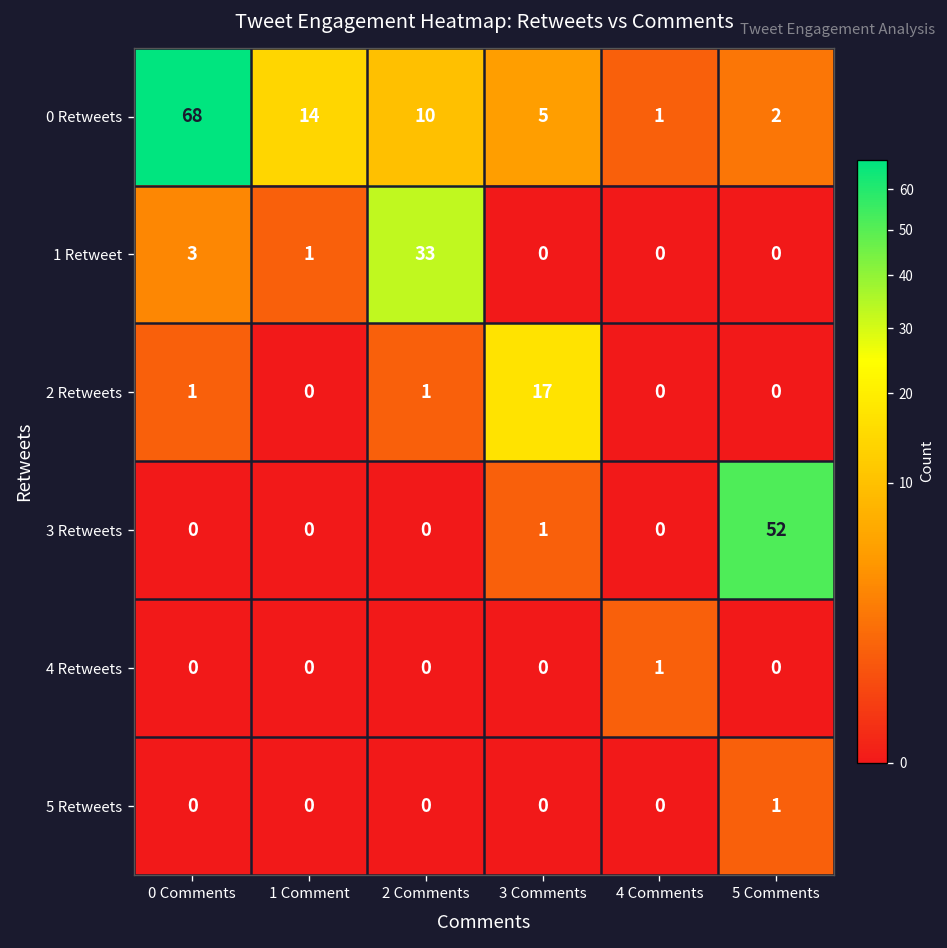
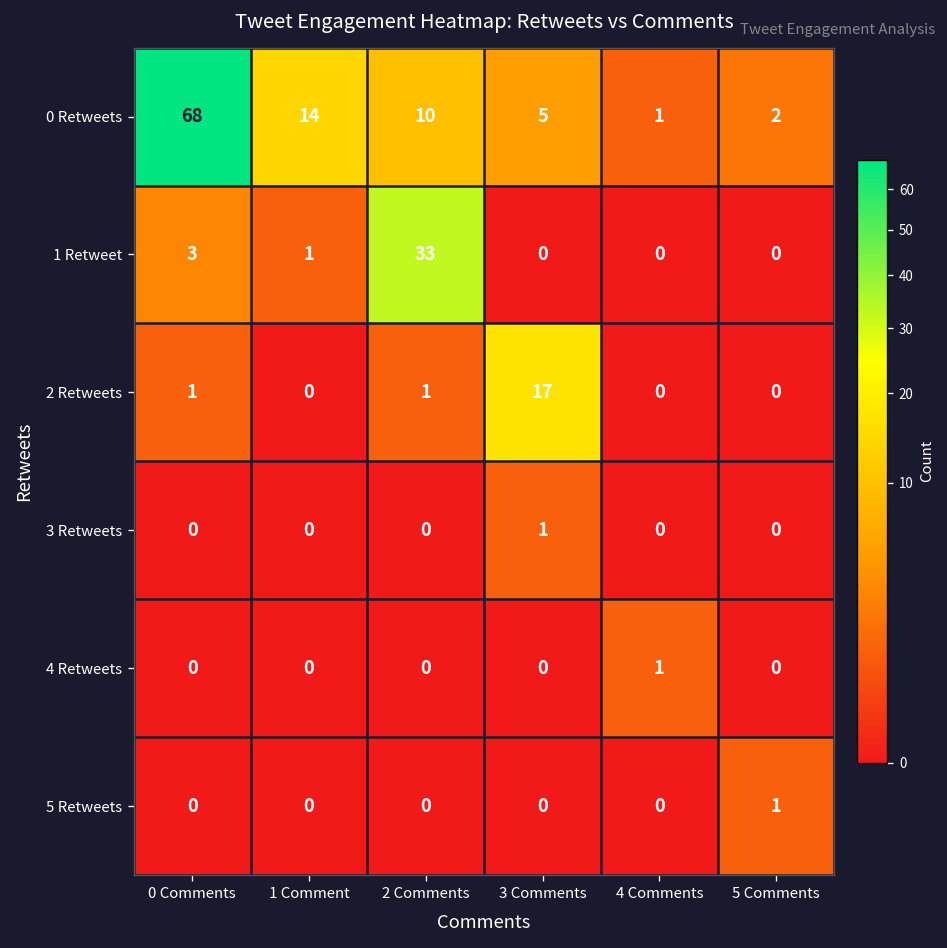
  {
    "0 Retweets": {
      "0 Comments": 68,
      "1 Comment": 14,
      "2 Comments": 10,
      "3 Comments": 5,
      "4 Comments": 1,
      "5 Comments": 2
    },
    "1 Retweet": {
      "0 Comments": 3,
      "1 Comment": 1,
      "2 Comments": 33,
      "3 Comments": 0,
      "4 Comments": 0,
      "5 Comments": 0
    },
    "2 Retweets": {
      "0 Comments": 1,
      "1 Comment": 0,
      "2 Comments": 1,
      "3 Comments": 17,
      "4 Comments": 0,
      "5 Comments": 0
    },
    "3 Retweets": {
      "0 Comments": 0,
      "1 Comment": 0,
      "2 Comments": 0,
      "3 Comments": 1,
      "4 Comments": 0,
-     "5 Comments": 52
+     "5 Comments": 0
    },
    "4 Retweets": {
      "0 Comments": 0,
      "1 Comment": 0,
      "2 Comments": 0,
      "3 Comments": 0,
      "4 Comments": 1,
      "5 Comments": 0
    },
    "5 Retweets": {
      "0 Comments": 0,
      "1 Comment": 0,
      "2 Comments": 0,
      "3 Comments": 0,
      "4 Comments": 0,
      "5 Comments": 1
    }
  }
